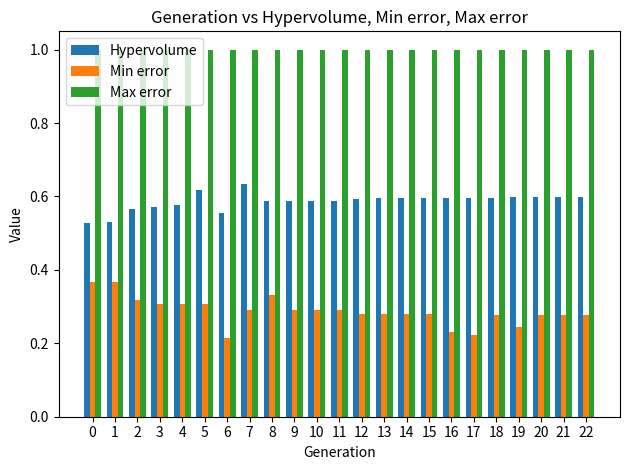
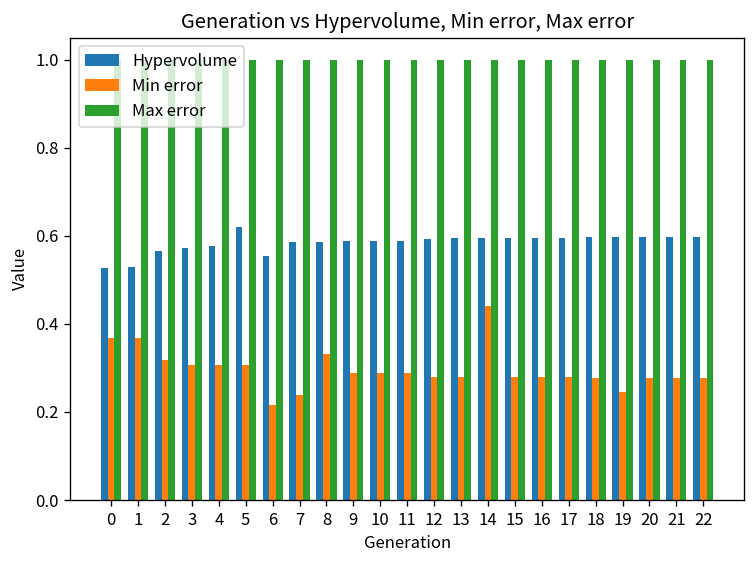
  {
    "Hypervolume": {
      "0": 0.53,
      "1": 0.53,
      "2": 0.57,
      "3": 0.57,
      "4": 0.58,
      "5": 0.62,
      "6": 0.55,
-     "7": 0.63,
+     "7": 0.59,
      "8": 0.59,
      "9": 0.59,
      "10": 0.59,
      "11": 0.59,
      "12": 0.59,
      "13": 0.60,
      "14": 0.60,
      "15": 0.60,
      "16": 0.60,
      "17": 0.60,
      "18": 0.60,
      "19": 0.60,
      "20": 0.60,
      "21": 0.60,
      "22": 0.60
    },
    "Min error": {
      "0": 0.37,
      "1": 0.37,
      "2": 0.32,
      "3": 0.31,
      "4": 0.31,
      "5": 0.31,
      "6": 0.21,
-     "7": 0.29,
+     "7": 0.24,
      "8": 0.33,
      "9": 0.29,
      "10": 0.29,
      "11": 0.29,
      "12": 0.28,
      "13": 0.28,
-     "14": 0.28,
+     "14": 0.44,
      "15": 0.28,
-     "16": 0.23,
-     "17": 0.22,
+     "16": 0.28,
+     "17": 0.28,
      "18": 0.28,
      "19": 0.24,
      "20": 0.28,
      "21": 0.28,
      "22": 0.28
    },
    "Max error": {
      "5": 1.00,
      "6": 1.00,
      "7": 1.00,
      "8": 1.00,
      "9": 1.00,
      "10": 1.00,
      "11": 1.00,
      "12": 1.00,
      "13": 1.00,
      "14": 1.00,
      "15": 1.00,
      "16": 1.00,
      "17": 1.00,
      "18": 1.00,
      "19": 1.00,
      "20": 1.00,
      "21": 1.00,
      "22": 1.00
    }
  }
